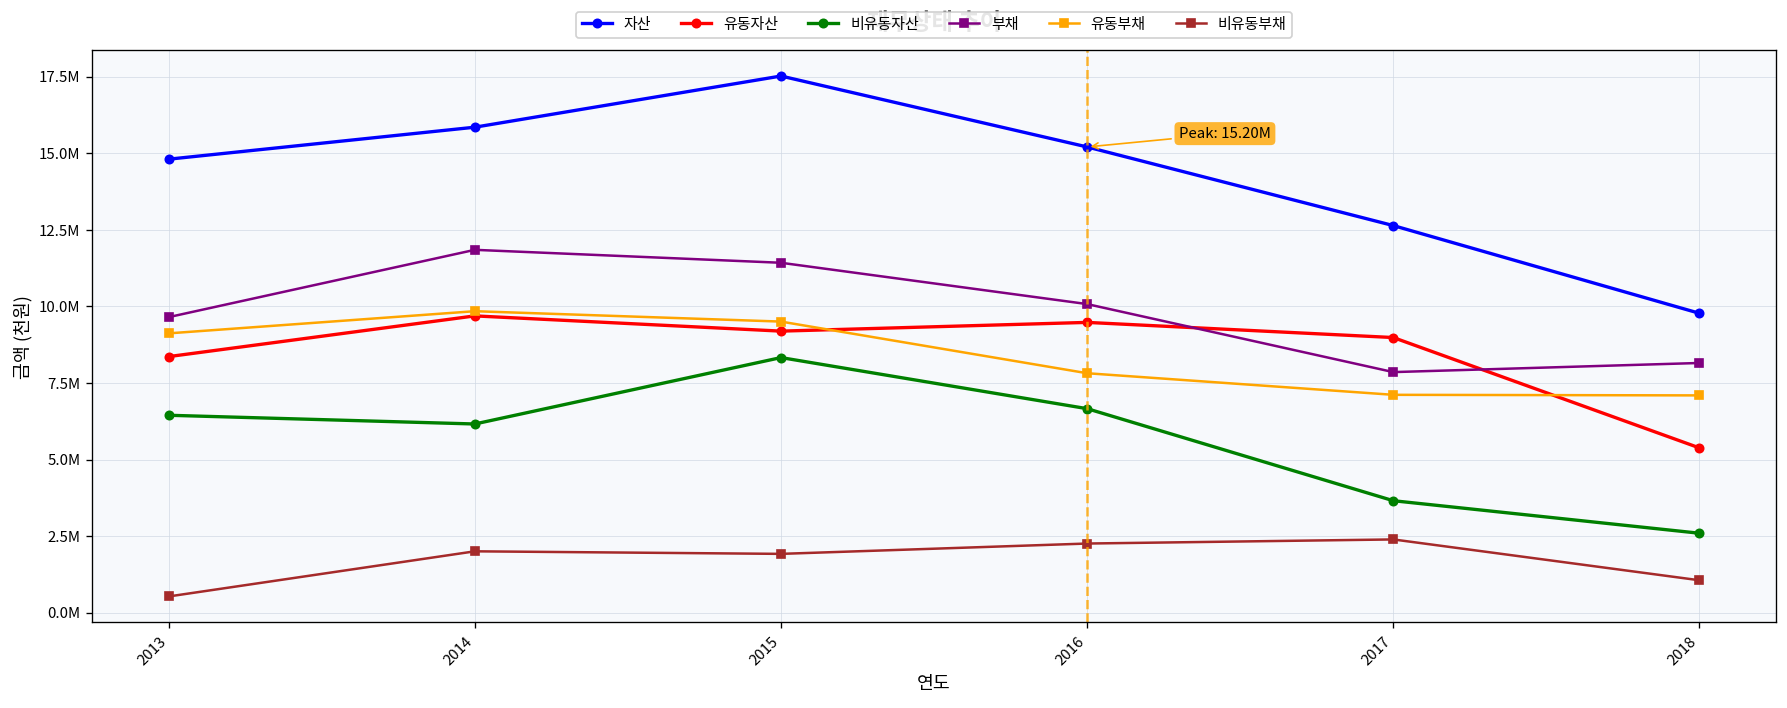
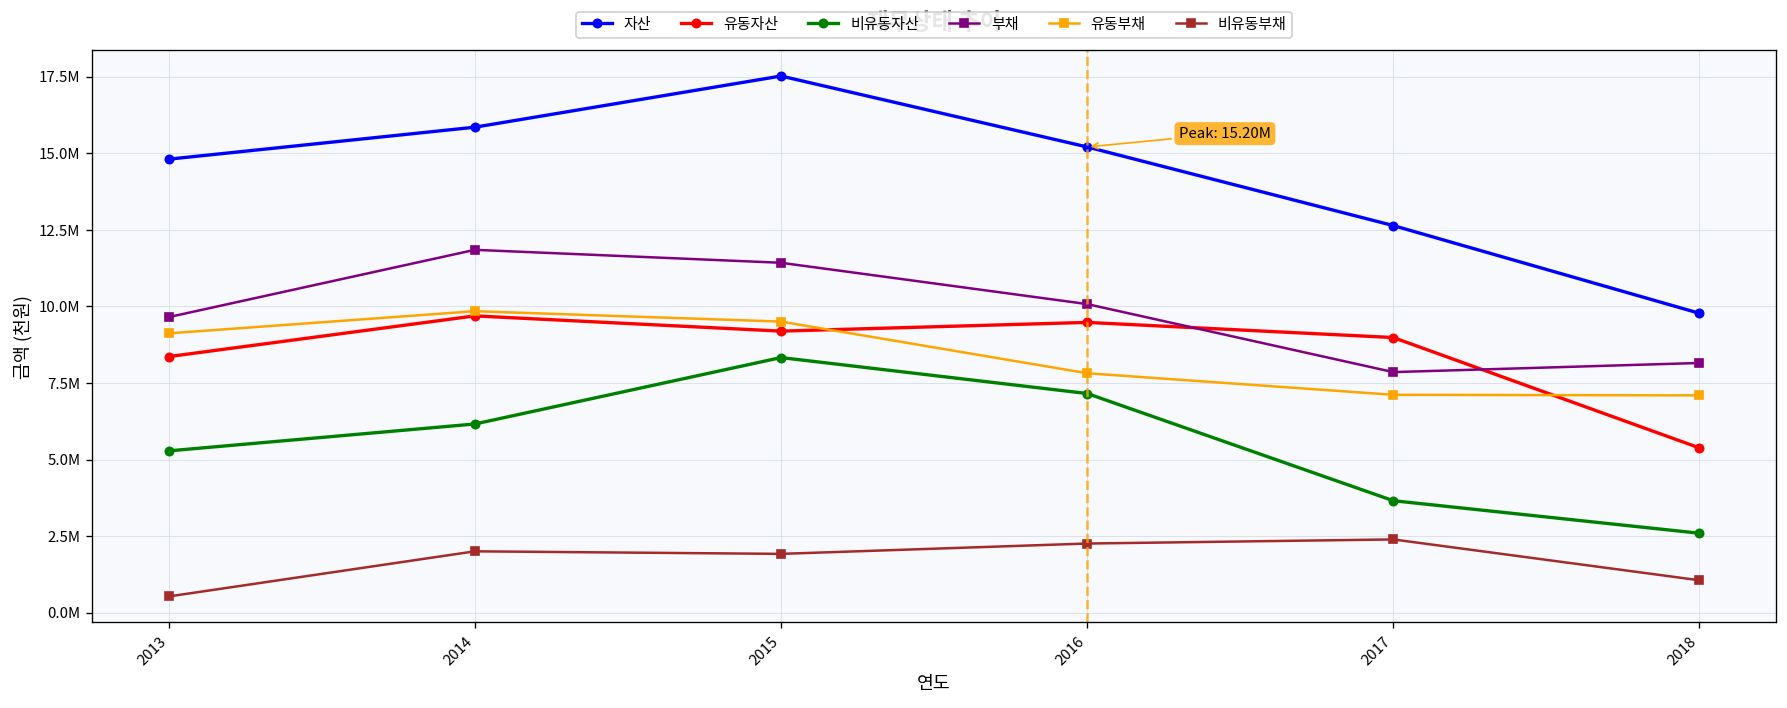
  {
    "자산": {
      "2013": 14800000,
      "2014": 15800000,
      "2015": 17500000,
      "2017": 12600000,
      "2018": 9800000
    },
    "유동자산": {
      "2013": 8400000,
      "2014": 9700000,
      "2015": 9200000,
      "2016": 9500000,
      "2017": 9000000,
      "2018": 5400000
    },
    "비유동자산": {
-     "2013": 6400000,
+     "2013": 5300000,
      "2014": 6200000,
      "2015": 8300000,
-     "2016": 6700000,
+     "2016": 7200000,
      "2017": 3700000,
      "2018": 2600000
    },
    "부채": {
      "2013": 9600000,
      "2014": 11800000,
      "2015": 11400000,
      "2016": 10100000,
      "2017": 7900000,
      "2018": 8200000
    },
    "유동부채": {
      "2013": 9100000,
      "2014": 9800000,
      "2015": 9500000,
      "2016": 7800000,
      "2017": 7100000,
      "2018": 7100000
    },
    "비유동부채": {
      "2013": 500000,
      "2014": 2000000,
      "2015": 1900000,
      "2016": 2300000,
      "2017": 2400000,
      "2018": 1100000
    }
  }
